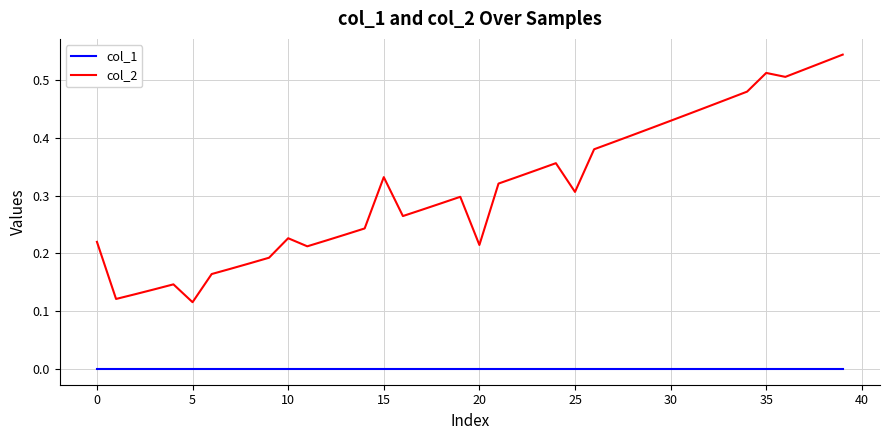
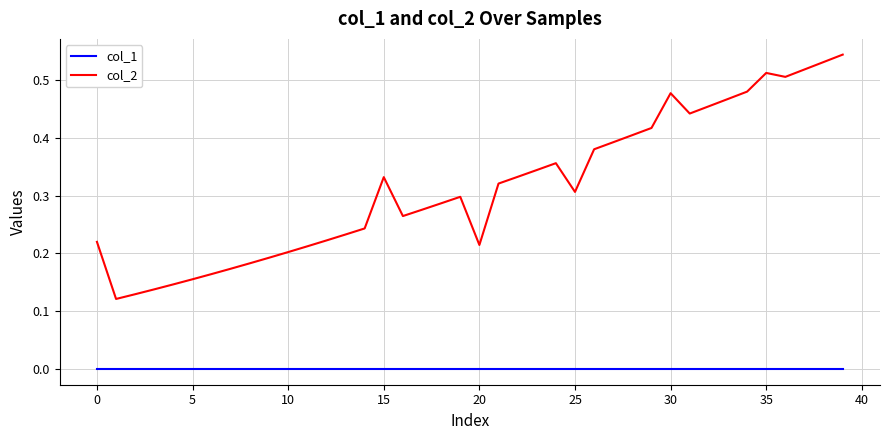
  {
    "col_1": {
      "0": 0.00,
      "5": 0.00,
      "10": 0.00,
      "15": 0.00,
      "20": 0.00,
      "25": 0.00,
      "30": 0.00,
      "35": 0.00
    },
    "col_2": {
      "0": 0.22,
-     "5": 0.12,
-     "10": 0.23,
+     "5": 0.16,
+     "10": 0.20,
      "15": 0.33,
      "20": 0.21,
      "25": 0.31,
-     "30": 0.43,
+     "30": 0.48,
      "35": 0.51
    }
  }
